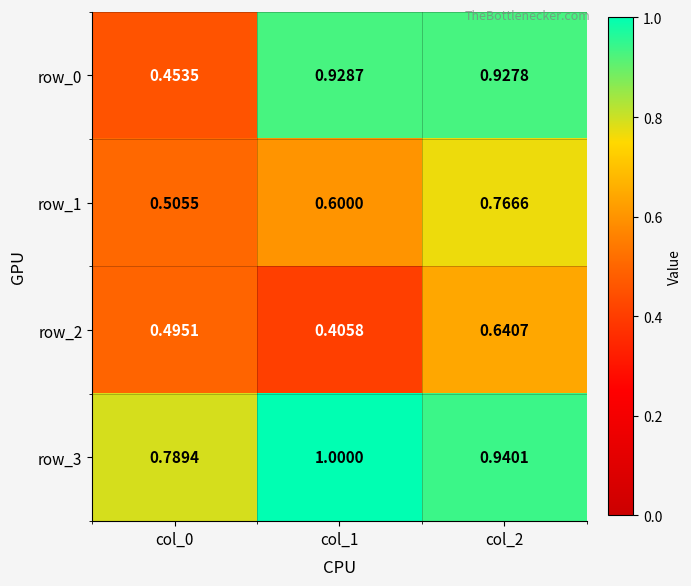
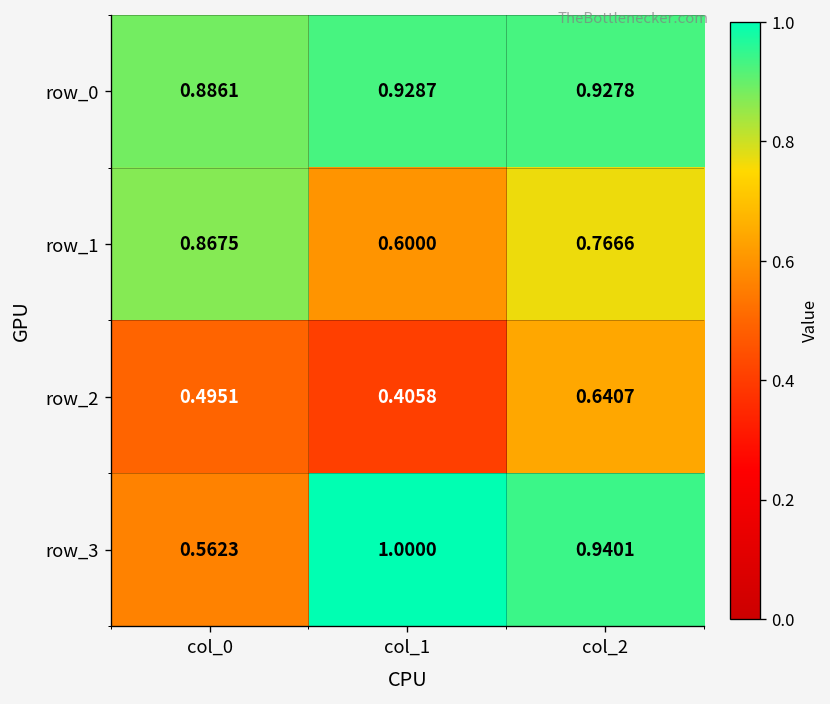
  {
    "row_0": {
-     "col_0": 0.4535,
+     "col_0": 0.8861,
      "col_1": 0.9287,
      "col_2": 0.9278
    },
    "row_1": {
-     "col_0": 0.5055,
+     "col_0": 0.8675,
      "col_1": 0.6000,
      "col_2": 0.7666
    },
    "row_2": {
      "col_0": 0.4951,
      "col_1": 0.4058,
      "col_2": 0.6407
    },
    "row_3": {
-     "col_0": 0.7894,
+     "col_0": 0.5623,
      "col_1": 1.0000,
      "col_2": 0.9401
    }
  }
